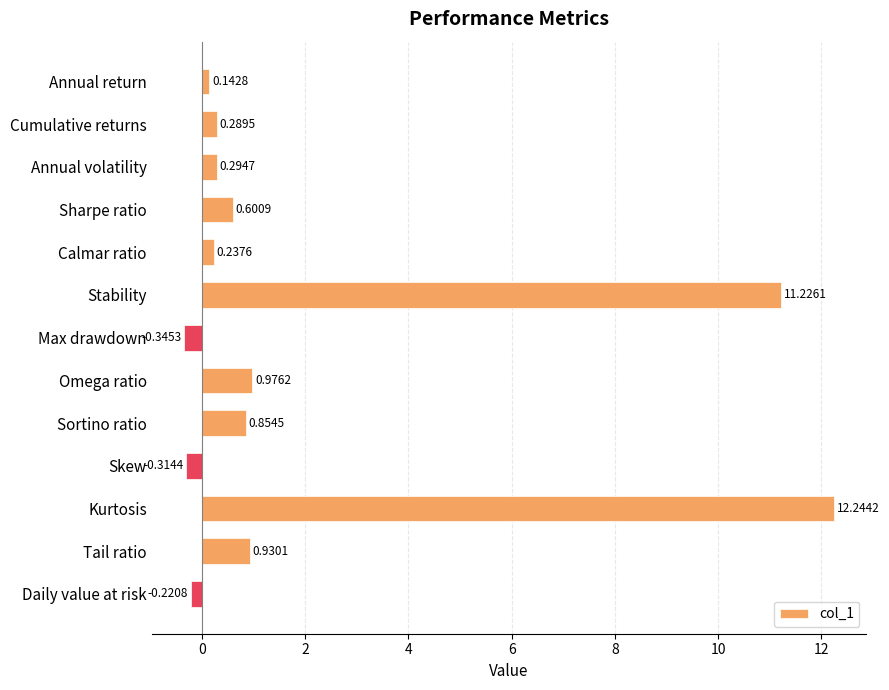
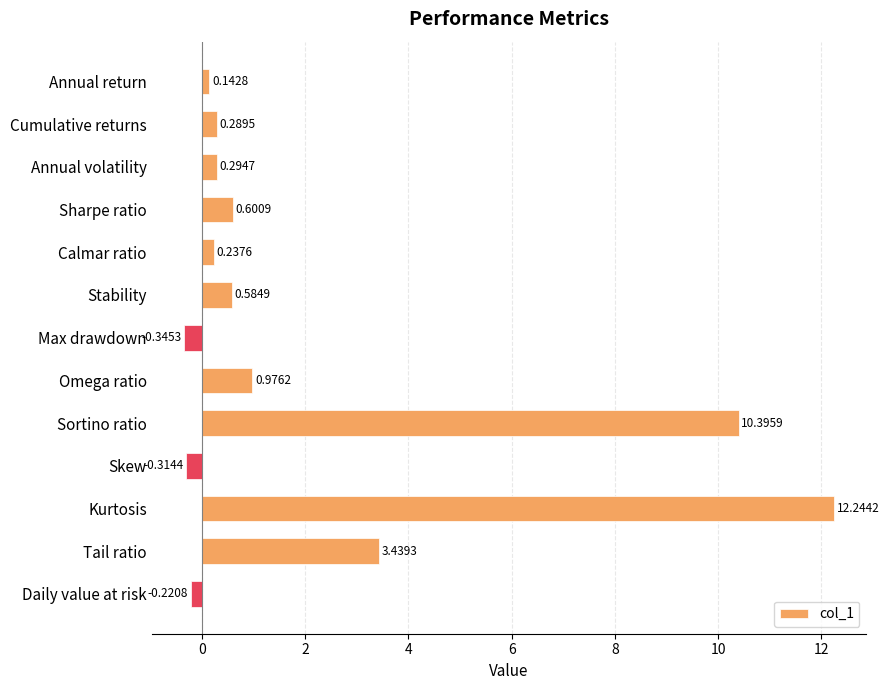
  {
    "Annual return": 0.1428,
    "Cumulative returns": 0.2895,
    "Annual volatility": 0.2947,
    "Sharpe ratio": 0.6009,
    "Calmar ratio": 0.2376,
-   "Stability": 11.2261,
+   "Stability": 0.5849,
    "Max drawdown": -0.3453,
    "Omega ratio": 0.9762,
-   "Sortino ratio": 0.8545,
+   "Sortino ratio": 10.3959,
    "Skew": -0.3144,
    "Kurtosis": 12.2442,
-   "Tail ratio": 0.9301,
+   "Tail ratio": 3.4393,
    "Daily value at risk": -0.2208
  }
